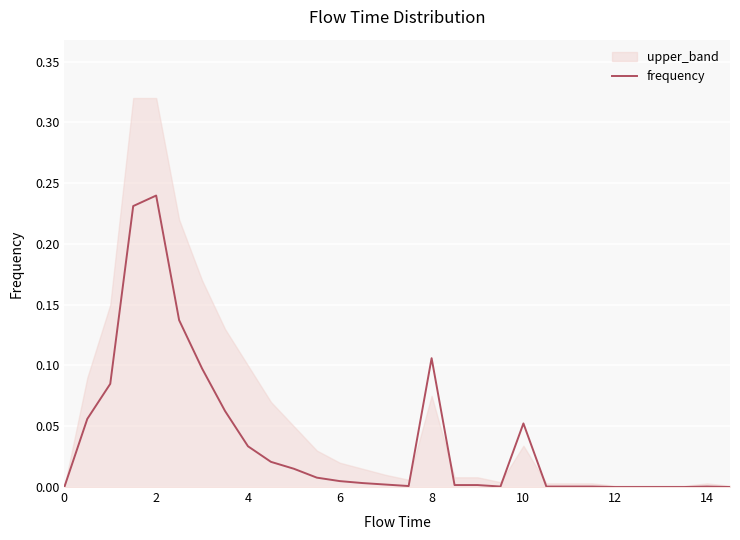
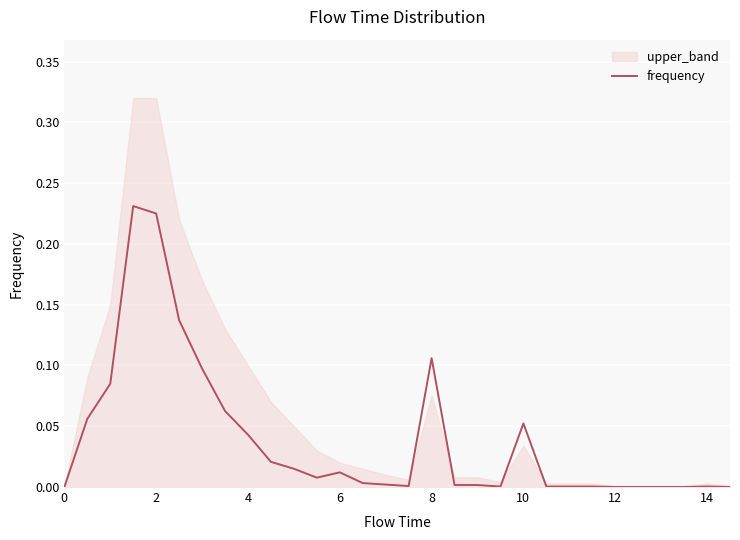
  {
    "frequency": {
-     "2": 0.240,
-     "4": 0.034,
-     "6": 0.005,
+     "2": 0.225,
+     "4": 0.043,
+     "6": 0.012,
      "8": 0.106,
      "10": 0.052,
      "14": 0.000
    },
    "upper_band": {
      "2": 0.320,
      "4": 0.100,
      "6": 0.020,
      "8": 0.075,
      "10": 0.034,
      "14": 0.003
    }
  }
